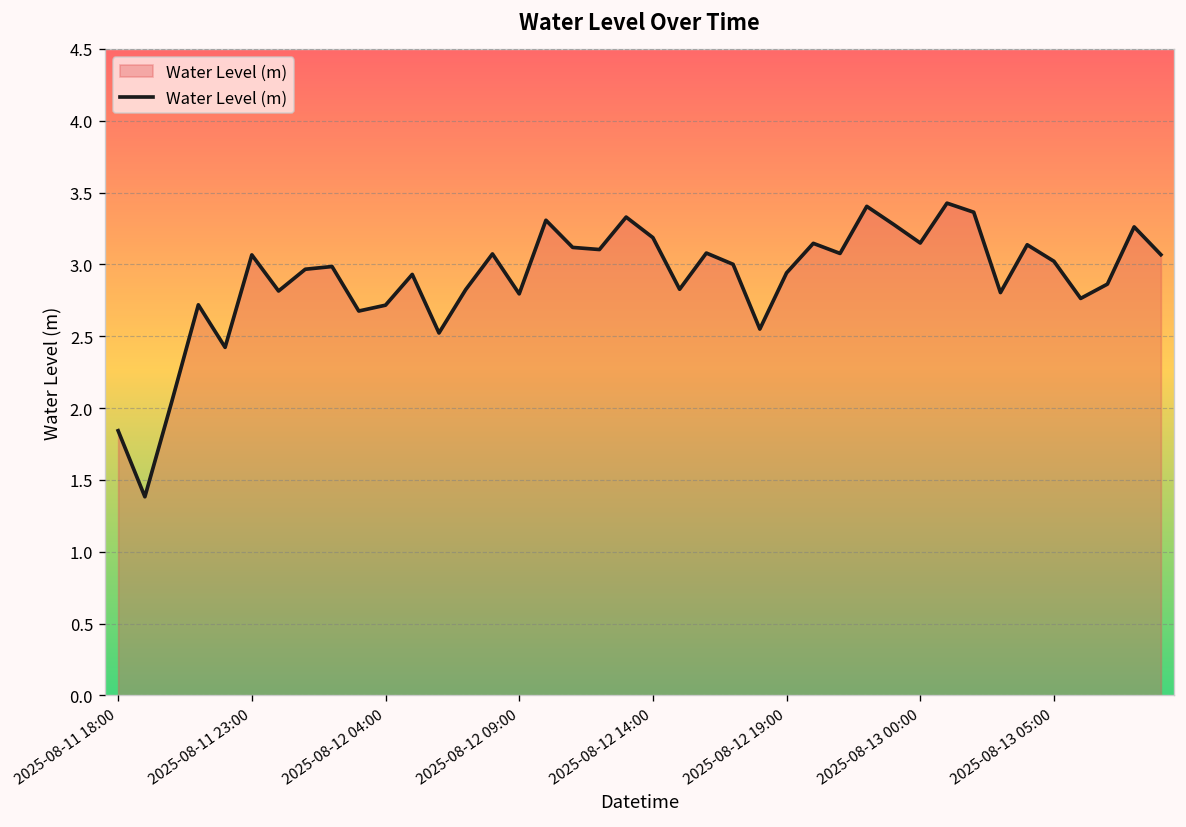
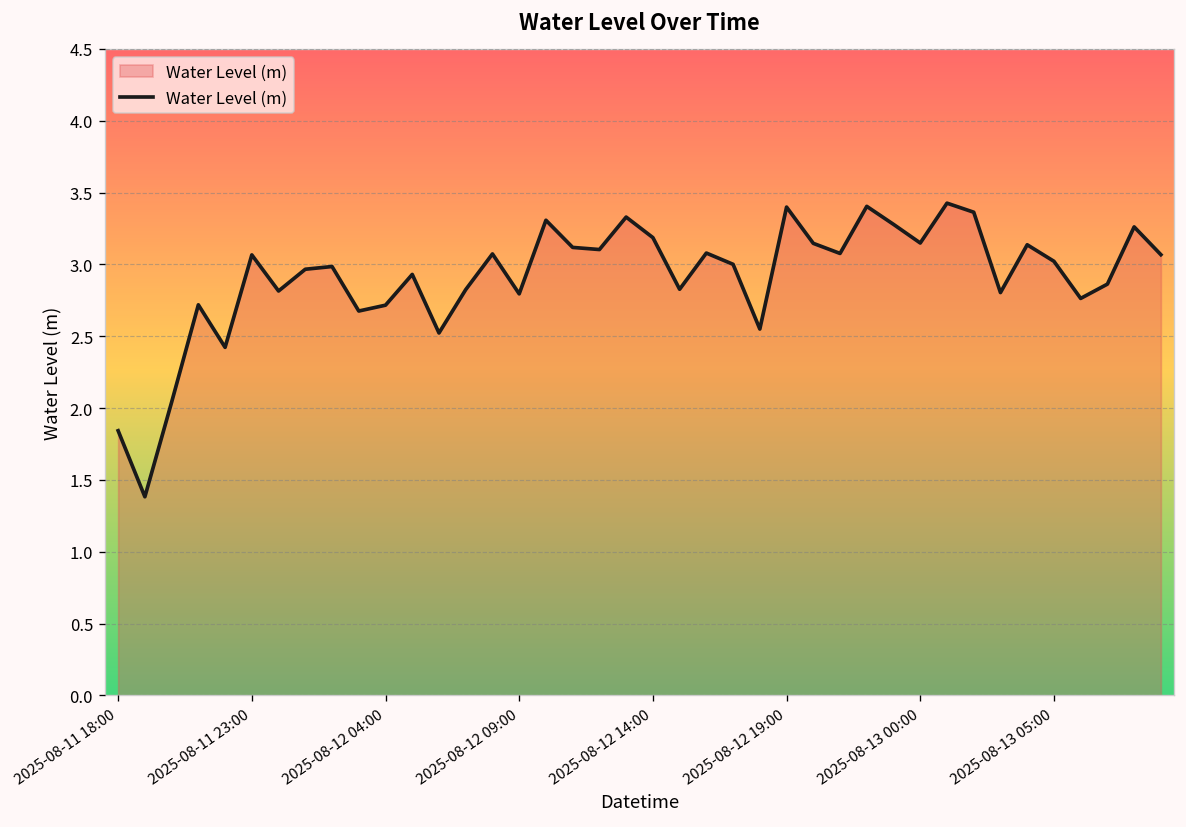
  {
    "2025-08-11 18:00": 1.84,
    "2025-08-11 23:00": 3.07,
    "2025-08-12 04:00": 2.72,
    "2025-08-12 09:00": 2.80,
    "2025-08-12 14:00": 3.19,
-   "2025-08-12 19:00": 2.94,
+   "2025-08-12 19:00": 3.40,
    "2025-08-13 00:00": 3.15,
    "2025-08-13 05:00": 3.02
  }
